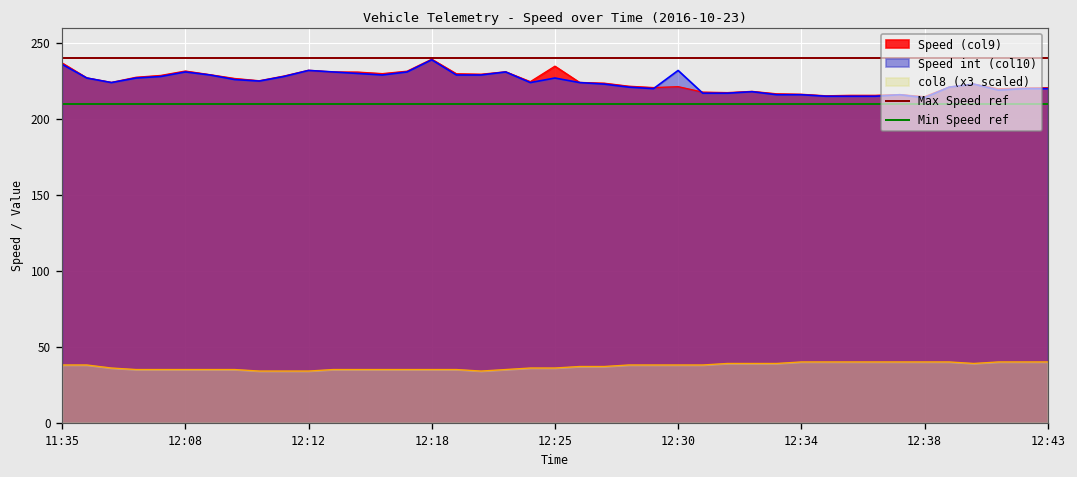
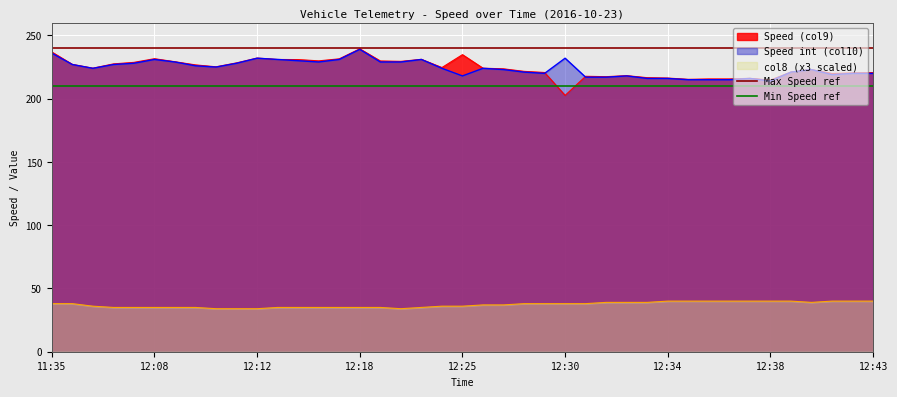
  {
    "Speed (col9)": {
      "12:25": 235,
-     "12:30": 221
+     "12:30": 203
    },
    "Speed int (col10)": {
-     "12:25": 227,
+     "12:25": 218,
      "12:30": 232
    },
    "col8 (x3 scaled)": {
      "11:35": 38,
      "12:18": 35,
      "12:25": 36,
      "12:30": 38,
      "12:38": 40,
      "12:43": 40
    }
  }
